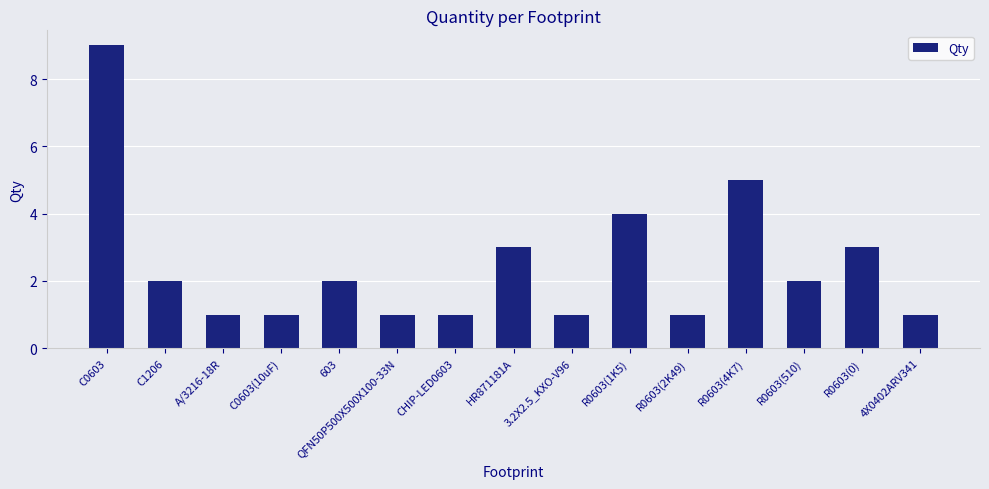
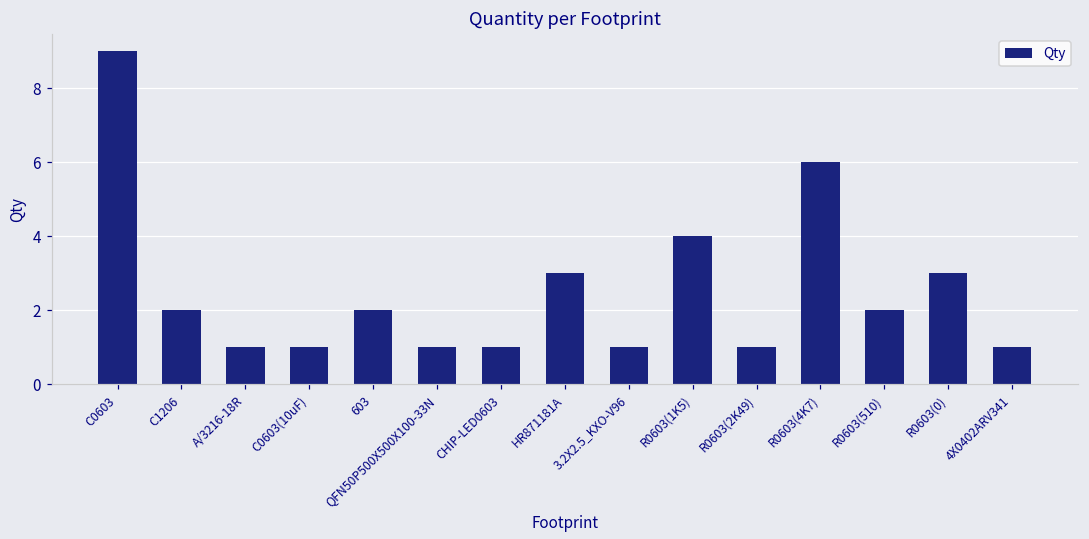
  {
    "C0603": 9,
    "C1206": 2,
    "A/3216-18R": 1,
    "C0603(10uF)": 1,
    "603": 2,
    "QFN50P500X500X100-33N": 1,
    "CHIP-LED0603": 1,
    "HR871181A": 3,
    "3.2X2.5_KXO-V96": 1,
    "R0603(1K5)": 4,
    "R0603(2K49)": 1,
-   "R0603(4K7)": 5,
+   "R0603(4K7)": 6,
    "R0603(510)": 2,
    "R0603(0)": 3,
    "4X0402ARV341": 1
  }
